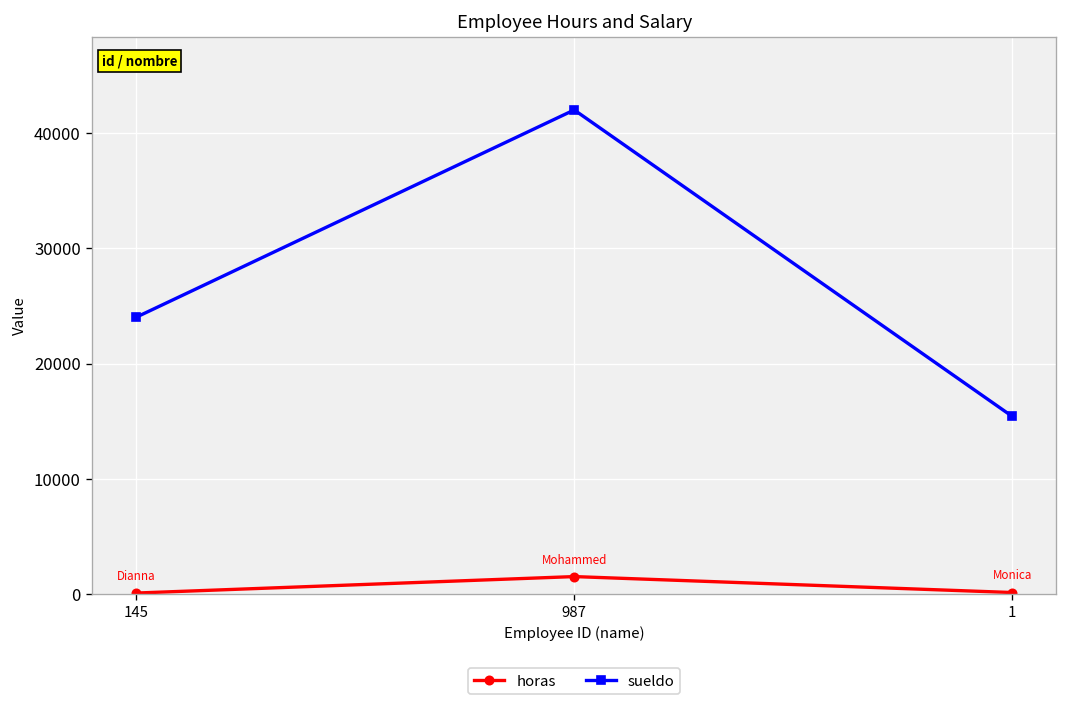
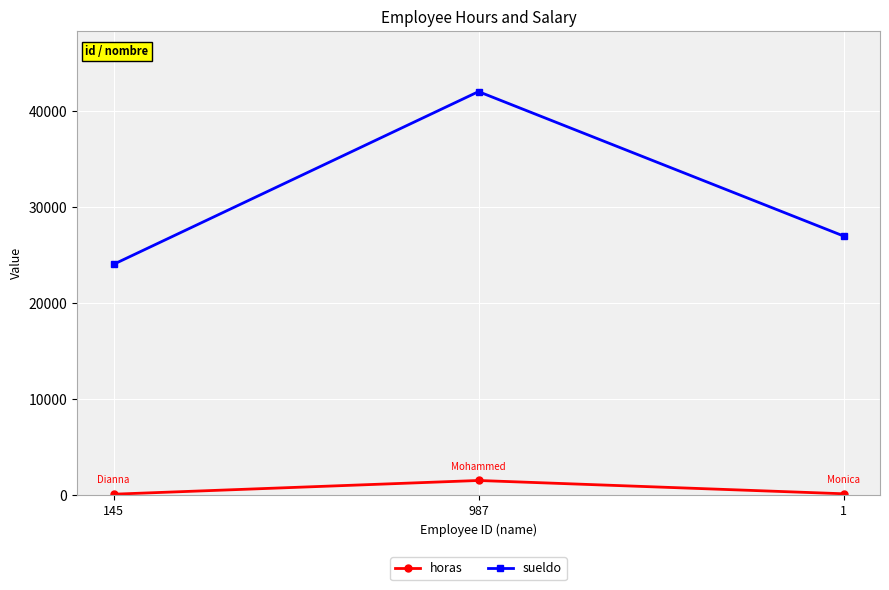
  {
    "horas": {
      "145": 0,
      "987": 2000,
      "1": 0
    },
    "sueldo": {
      "145": 24000,
      "987": 42000,
-     "1": 15000
+     "1": 27000
    }
  }
